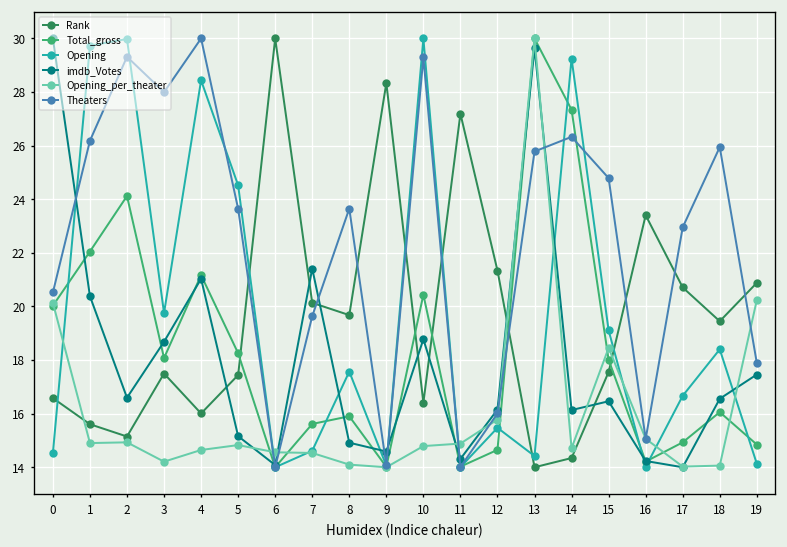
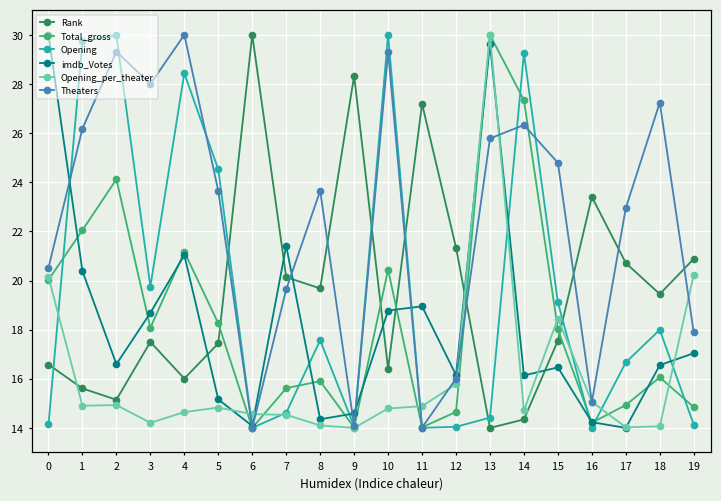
  {
    "Opening": {
-     "0": 14.5,
+     "0": 14.1,
      "3": 19.8,
      "4": 28.4,
      "5": 24.5,
      "8": 17.6,
      "10": 30.0,
-     "12": 15.5,
+     "12": 14.0,
      "13": 14.4,
      "14": 29.3,
      "15": 19.1,
      "16": 14.0,
      "17": 16.7,
-     "18": 18.4,
+     "18": 18.0,
      "19": 14.1
    },
    "imdb_Votes": {
      "1": 20.4,
      "2": 16.6,
      "3": 18.7,
      "4": 21.0,
      "5": 15.2,
      "7": 21.4,
-     "8": 14.9,
+     "8": 14.4,
      "9": 14.6,
      "10": 18.8,
-     "11": 14.3,
+     "11": 18.9,
      "12": 16.2,
      "13": 29.6,
      "14": 16.1,
      "15": 16.5,
      "18": 16.6,
-     "19": 17.5
+     "19": 17.0
    },
    "Opening_per_theater": {
      "1": 14.9,
      "2": 14.9,
      "3": 14.2,
      "4": 14.6,
      "5": 14.8,
      "6": 14.6,
      "8": 14.1,
      "10": 14.8,
      "11": 14.9,
      "12": 15.8,
      "14": 14.7,
      "15": 18.5,
      "18": 14.1,
      "19": 20.2
    },
    "Theaters": {
      "0": 20.5,
      "1": 26.2,
      "4": 30.0,
      "5": 23.6,
      "7": 19.6,
      "8": 23.7,
      "10": 29.3,
      "12": 16.0,
      "13": 25.8,
      "14": 26.3,
      "15": 24.8,
      "17": 23.0,
-     "18": 25.9,
+     "18": 27.2,
      "19": 17.9
    }
  }
